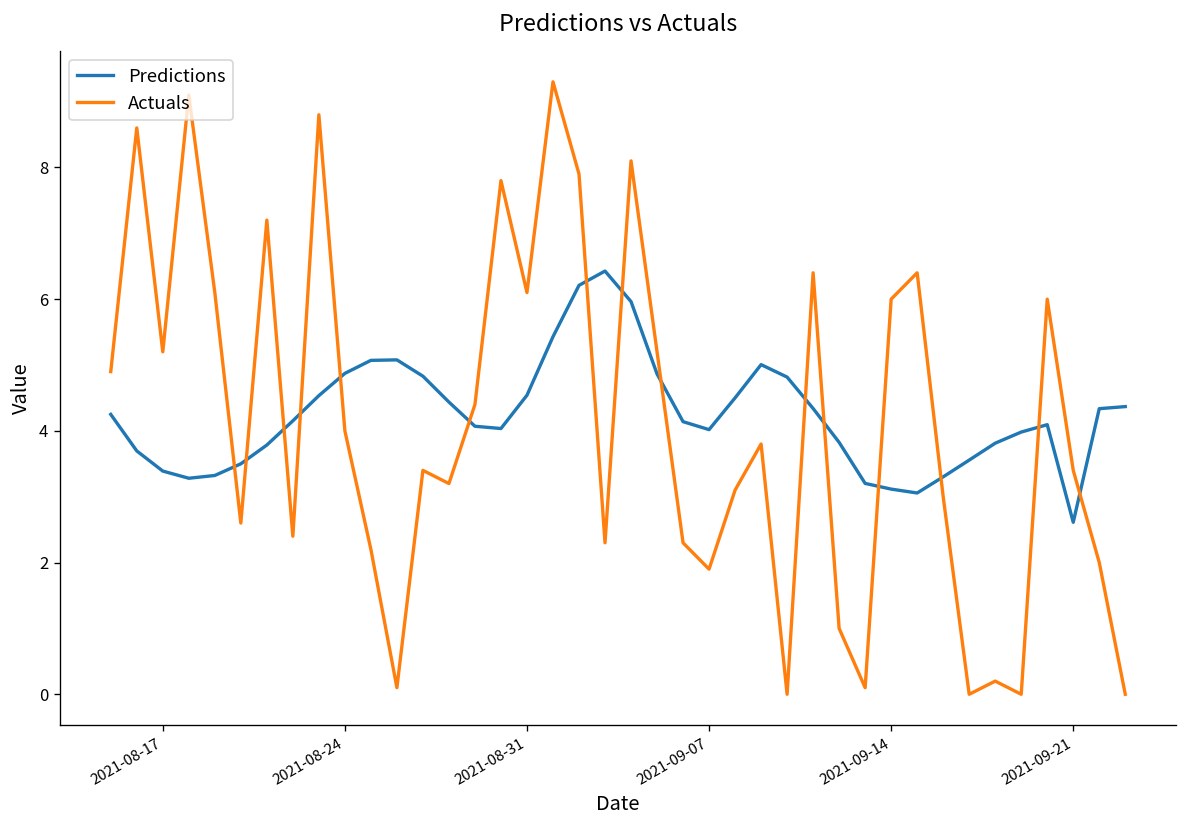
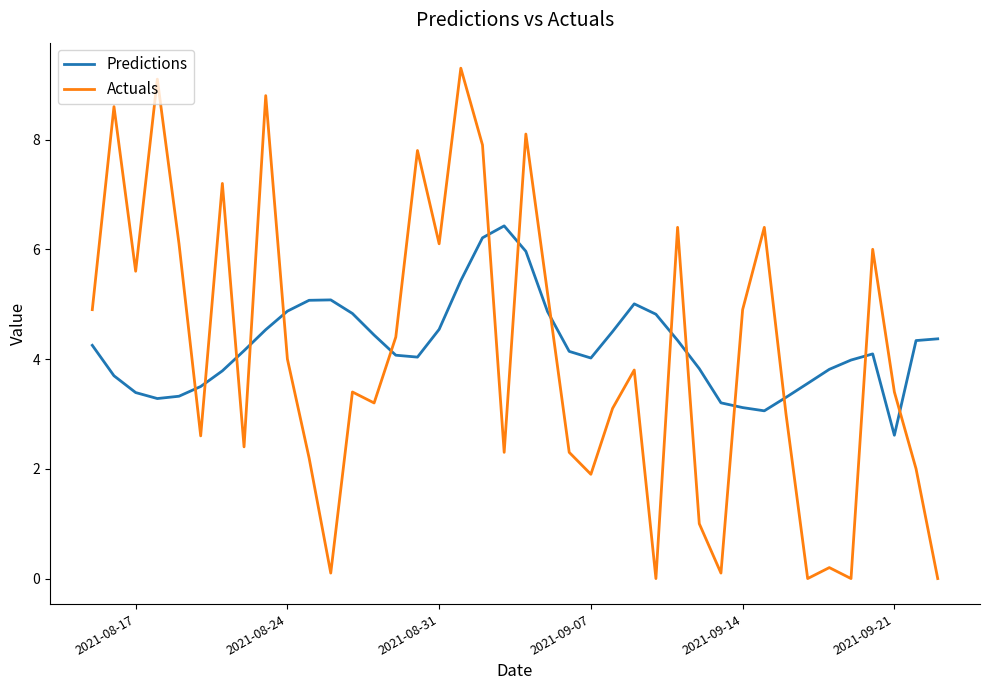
  {
    "Predictions": {
      "2021-08-17": 3.4,
      "2021-08-24": 4.9,
      "2021-08-31": 4.5,
      "2021-09-07": 4.0,
      "2021-09-14": 3.1,
      "2021-09-21": 2.6
    },
    "Actuals": {
-     "2021-08-17": 5.2,
+     "2021-08-17": 5.6,
      "2021-08-24": 4.0,
      "2021-08-31": 6.1,
      "2021-09-07": 1.9,
-     "2021-09-14": 6.0,
+     "2021-09-14": 4.9,
      "2021-09-21": 3.4
    }
  }
